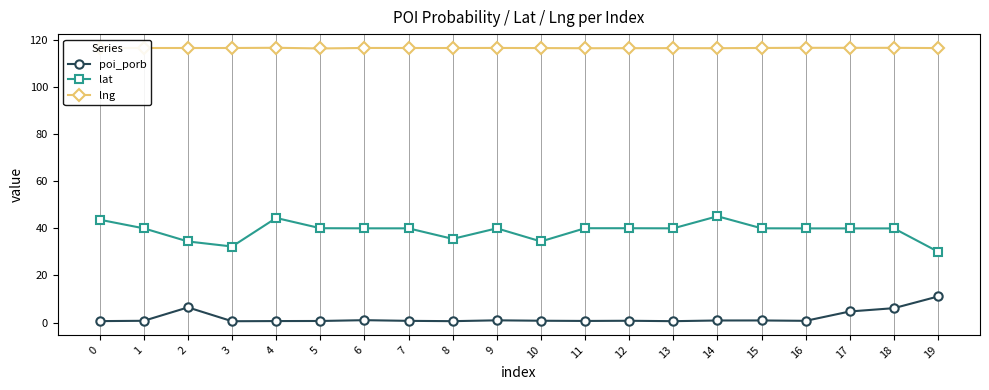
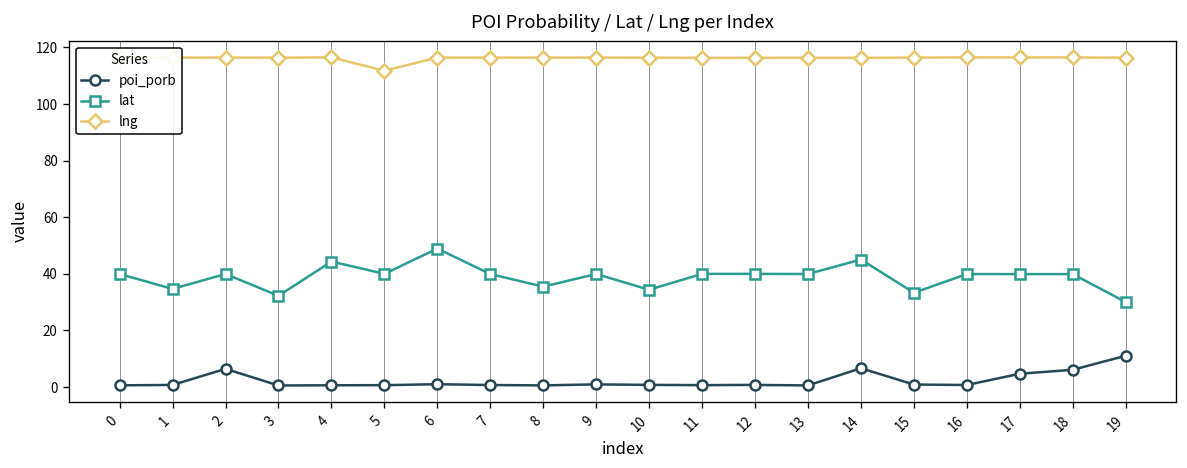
  {
    "poi_porb": {
      "0": 1,
      "1": 1,
      "2": 6,
      "3": 1,
      "4": 1,
      "5": 1,
      "6": 1,
      "7": 1,
      "8": 1,
      "9": 1,
      "10": 1,
      "11": 1,
      "12": 1,
      "13": 1,
-     "14": 1,
+     "14": 7,
      "15": 1,
      "16": 1,
      "17": 5,
      "18": 6,
      "19": 11
    },
    "lat": {
-     "0": 44,
-     "1": 40,
-     "2": 34,
+     "0": 40,
+     "1": 35,
+     "2": 40,
      "3": 32,
      "4": 44,
      "5": 40,
-     "6": 40,
+     "6": 49,
      "7": 40,
      "8": 35,
      "9": 40,
      "10": 34,
      "11": 40,
      "12": 40,
      "13": 40,
      "14": 45,
-     "15": 40,
+     "15": 33,
      "16": 40,
      "17": 40,
      "18": 40,
      "19": 30
    },
    "lng": {
      "2": 116,
      "3": 116,
      "4": 116,
-     "5": 116,
+     "5": 112,
      "6": 116,
      "7": 116,
      "8": 116,
      "9": 116,
      "10": 116,
      "11": 116,
      "12": 116,
      "13": 116,
      "14": 116,
      "15": 116,
      "16": 116,
      "17": 116,
      "18": 116,
      "19": 116
    }
  }
